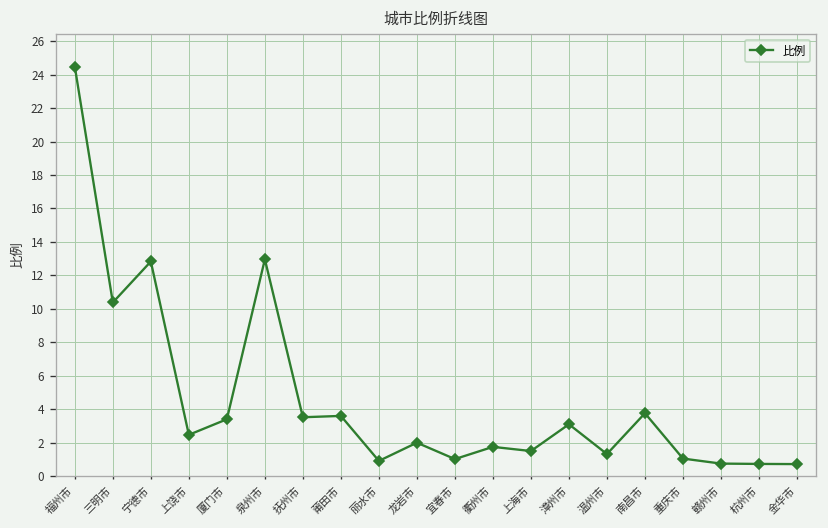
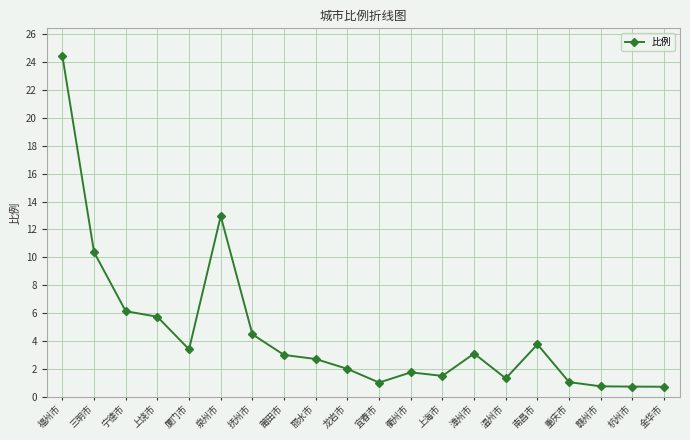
  {
    "福州市": 24.5,
    "三明市": 10.4,
-   "宁德市": 12.8,
-   "上饶市": 2.5,
+   "宁德市": 6.1,
+   "上饶市": 5.7,
    "厦门市": 3.4,
    "泉州市": 13.0,
-   "抚州市": 3.5,
-   "莆田市": 3.6,
-   "丽水市": 0.9,
+   "抚州市": 4.5,
+   "莆田市": 3.0,
+   "丽水市": 2.7,
    "龙岩市": 2.0,
    "宜春市": 1.0,
    "衢州市": 1.8,
    "上海市": 1.5,
    "漳州市": 3.1,
    "温州市": 1.3,
    "南昌市": 3.8,
    "重庆市": 1.1,
    "赣州市": 0.8,
    "杭州市": 0.7,
    "金华市": 0.7
  }
